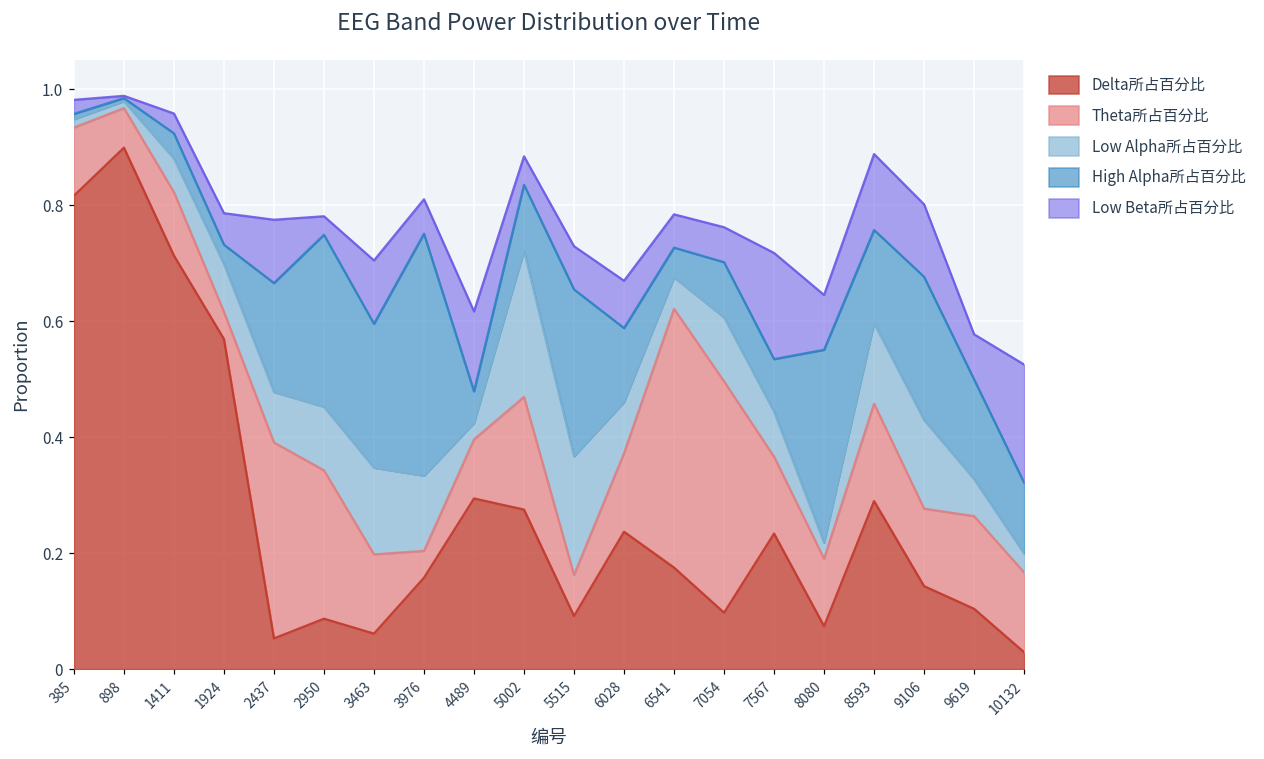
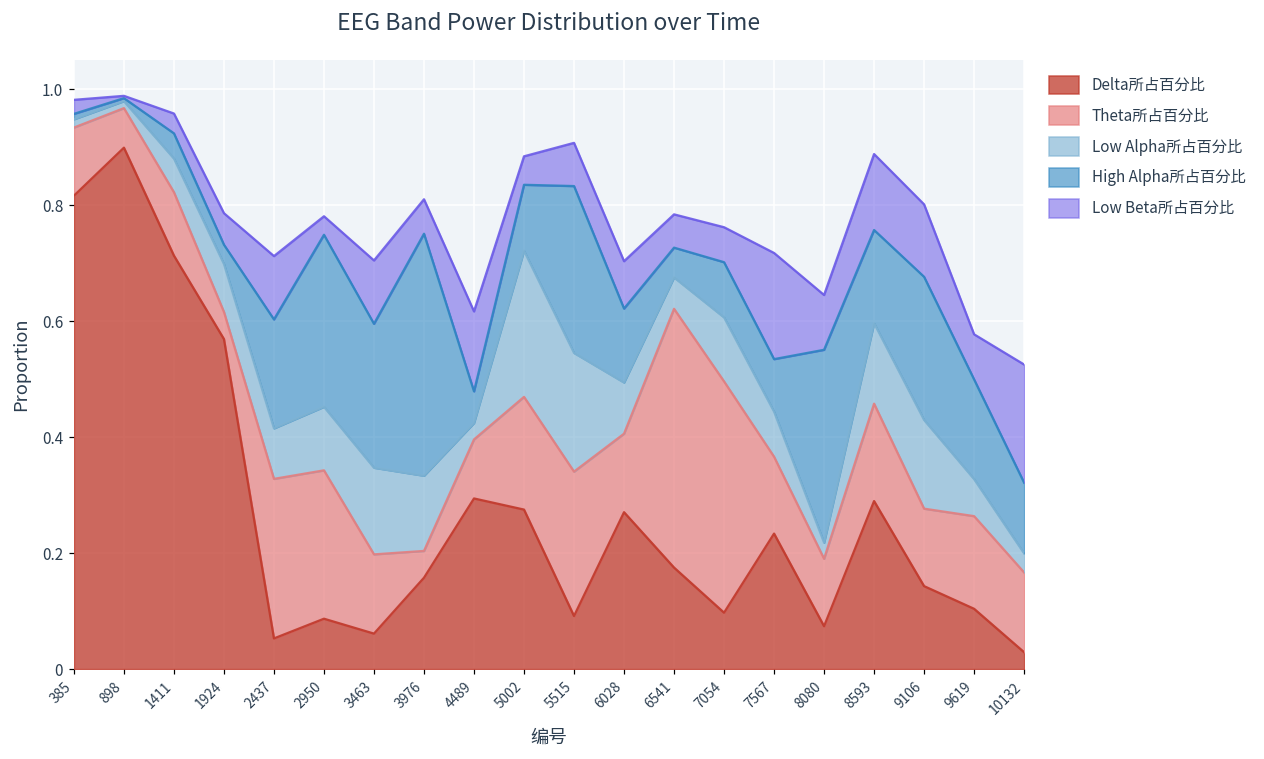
  {
    "Delta所占百分比": {
      "385": 0.82,
      "898": 0.90,
      "1411": 0.71,
      "1924": 0.57,
      "2437": 0.05,
      "2950": 0.09,
      "3463": 0.06,
      "3976": 0.16,
      "4489": 0.29,
      "5002": 0.28,
      "5515": 0.09,
-     "6028": 0.24,
+     "6028": 0.27,
      "6541": 0.18,
      "7054": 0.10,
      "7567": 0.23,
      "8080": 0.07,
      "8593": 0.29,
      "9106": 0.14,
      "9619": 0.10,
      "10132": 0.03
    },
    "Theta所占百分比": {
      "385": 0.12,
      "898": 0.07,
      "1411": 0.11,
      "1924": 0.05,
-     "2437": 0.34,
+     "2437": 0.28,
      "2950": 0.26,
      "3463": 0.14,
      "3976": 0.05,
      "4489": 0.10,
      "5002": 0.19,
-     "5515": 0.07,
+     "5515": 0.25,
      "6028": 0.14,
      "6541": 0.45,
      "7054": 0.40,
      "7567": 0.13,
      "8080": 0.12,
      "8593": 0.17,
      "9106": 0.13,
      "9619": 0.16,
      "10132": 0.14
    },
    "Low Alpha所占百分比": {
      "385": 0.01,
      "898": 0.01,
      "1411": 0.06,
      "1924": 0.08,
      "2437": 0.09,
      "2950": 0.11,
      "3463": 0.15,
      "3976": 0.13,
      "4489": 0.03,
      "5002": 0.25,
      "5515": 0.20,
      "6028": 0.09,
      "6541": 0.05,
      "7054": 0.11,
      "7567": 0.08,
      "8080": 0.03,
      "8593": 0.14,
      "9106": 0.15,
      "9619": 0.06,
      "10132": 0.03
    },
    "High Alpha所占百分比": {
      "385": 0.01,
      "1411": 0.04,
      "1924": 0.03,
      "2437": 0.19,
      "2950": 0.30,
      "3463": 0.25,
      "3976": 0.42,
      "4489": 0.05,
      "5002": 0.11,
      "5515": 0.29,
      "6028": 0.13,
      "6541": 0.05,
      "7054": 0.10,
      "7567": 0.09,
      "8080": 0.33,
      "8593": 0.16,
      "9106": 0.25,
      "9619": 0.17,
      "10132": 0.12
    },
    "Low Beta所占百分比": {
      "385": 0.02,
      "1411": 0.03,
      "1924": 0.05,
      "2437": 0.11,
      "2950": 0.03,
      "3463": 0.11,
      "3976": 0.06,
      "4489": 0.14,
      "5002": 0.05,
      "5515": 0.07,
      "6028": 0.08,
      "6541": 0.06,
      "7054": 0.06,
      "7567": 0.18,
      "8080": 0.09,
      "8593": 0.13,
      "9106": 0.12,
      "9619": 0.08,
      "10132": 0.20
    }
  }
